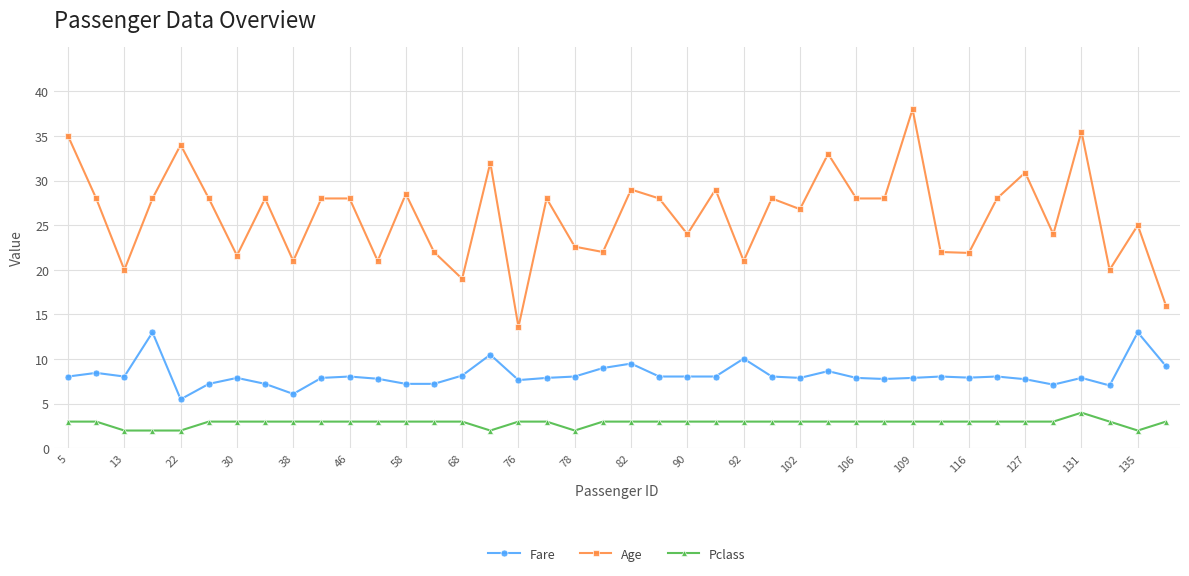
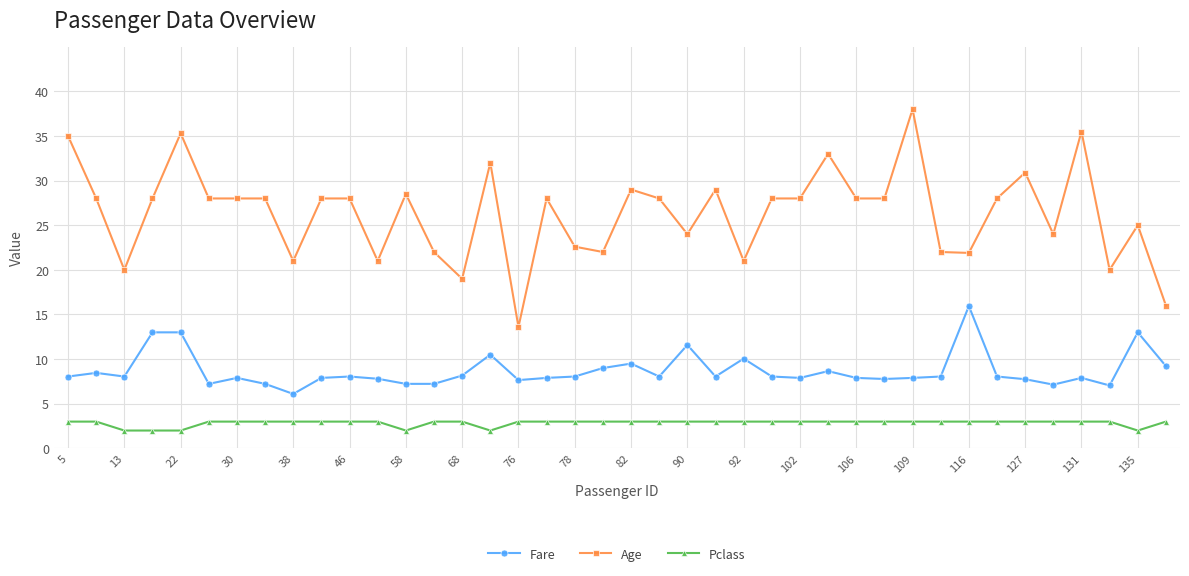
  {
    "Fare": {
      "5": 8,
      "13": 8,
-     "22": 6,
+     "22": 13,
      "30": 8,
      "38": 6,
      "46": 8,
      "58": 7,
      "68": 8,
      "76": 8,
      "78": 8,
      "82": 10,
-     "90": 8,
+     "90": 12,
      "92": 10,
      "102": 8,
      "106": 8,
      "109": 8,
-     "116": 8,
+     "116": 16,
      "127": 8,
      "131": 8,
      "135": 13
    },
    "Age": {
      "5": 35,
      "13": 20,
-     "22": 34,
-     "30": 22,
+     "22": 35,
+     "30": 28,
      "38": 21,
      "46": 28,
      "58": 29,
      "68": 19,
      "76": 14,
      "78": 23,
      "82": 29,
      "90": 24,
      "92": 21,
-     "102": 27,
+     "102": 28,
      "106": 28,
      "109": 38,
      "116": 22,
      "127": 31,
      "131": 36,
      "135": 25
    },
    "Pclass": {
      "5": 3,
      "13": 2,
      "22": 2,
      "30": 3,
      "38": 3,
      "46": 3,
-     "58": 3,
+     "58": 2,
      "68": 3,
      "76": 3,
-     "78": 2,
+     "78": 3,
      "82": 3,
      "90": 3,
      "92": 3,
      "102": 3,
      "106": 3,
      "109": 3,
      "116": 3,
      "127": 3,
-     "131": 4,
+     "131": 3,
      "135": 2
    }
  }
